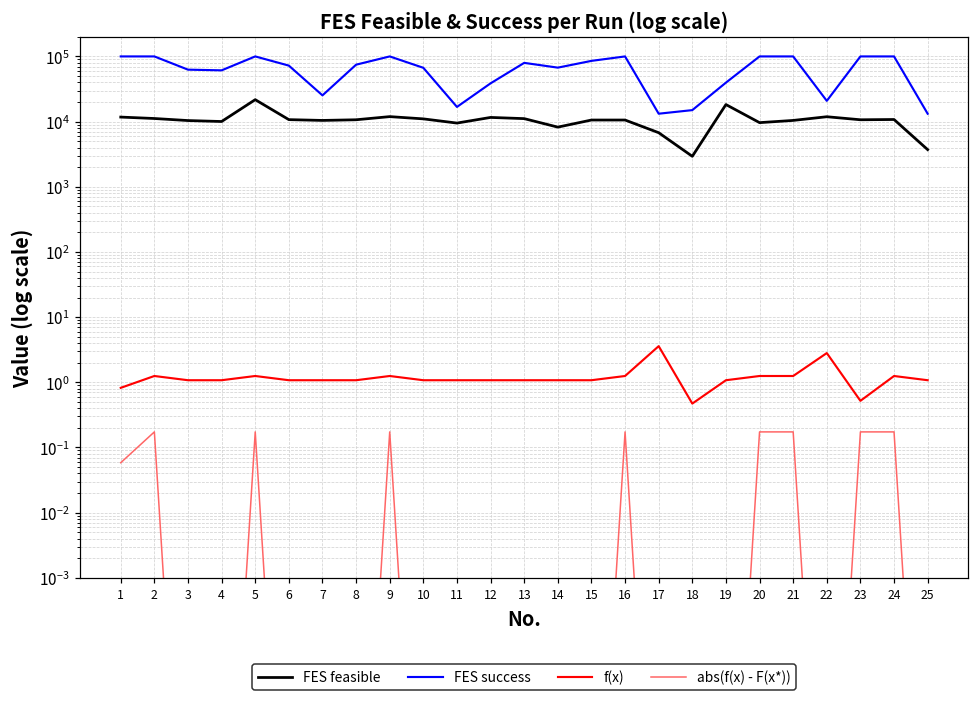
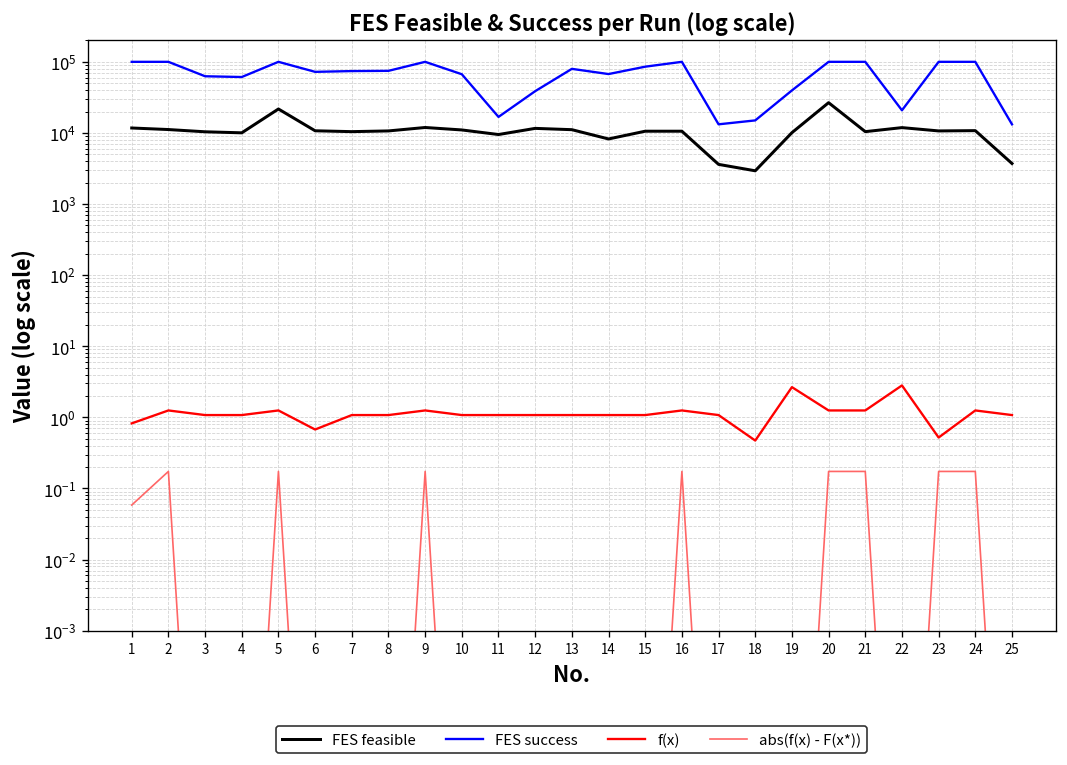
  {
    "FES feasible": {
      "1": 12000,
      "2": 11000,
      "3": 10000,
      "4": 10000,
      "5": 22000,
      "6": 11000,
      "7": 10000,
      "8": 11000,
      "9": 12000,
      "10": 11000,
      "11": 9000,
      "12": 12000,
      "13": 11000,
      "14": 8000,
      "15": 11000,
      "16": 11000,
-     "17": 7000,
+     "17": 4000,
      "18": 3000,
-     "19": 18000,
-     "20": 10000,
+     "19": 10000,
+     "20": 30000,
      "21": 10000,
      "22": 12000,
      "23": 11000,
      "24": 11000,
      "25": 4000
    },
    "FES success": {
      "1": 100000,
      "2": 100000,
      "3": 60000,
      "4": 60000,
      "5": 100000,
      "6": 70000,
-     "7": 25000,
+     "7": 70000,
      "8": 70000,
      "9": 100000,
      "10": 70000,
      "11": 17000,
      "12": 40000,
      "13": 80000,
      "14": 70000,
      "15": 90000,
      "16": 100000,
      "17": 13000,
      "18": 15000,
      "19": 40000,
      "20": 100000,
      "21": 100000,
      "22": 21000,
      "23": 100000,
      "24": 100000,
      "25": 13000
    },
    "f(x)": {
      "1": 0.8,
      "2": 1.3,
      "3": 1.1,
      "4": 1.1,
      "5": 1.3,
-     "6": 1.1,
+     "6": 0.7,
      "7": 1.1,
      "8": 1.1,
      "9": 1.3,
      "10": 1.1,
      "11": 1.1,
      "12": 1.1,
      "13": 1.1,
      "14": 1.1,
      "15": 1.1,
      "16": 1.3,
-     "17": 4,
+     "17": 1.1,
      "18": 0.5,
-     "19": 1.1,
+     "19": 3,
      "20": 1.3,
      "21": 1.3,
      "22": 3,
      "23": 0.5,
      "24": 1.3,
      "25": 1.1
    },
    "abs(f(x) - F(x*))": {
      "1": 0.06,
      "2": 0.17,
      "5": 0.17,
      "9": 0.17,
      "16": 0.17,
      "20": 0.17,
      "21": 0.17,
      "23": 0.17,
      "24": 0.17
    }
  }
